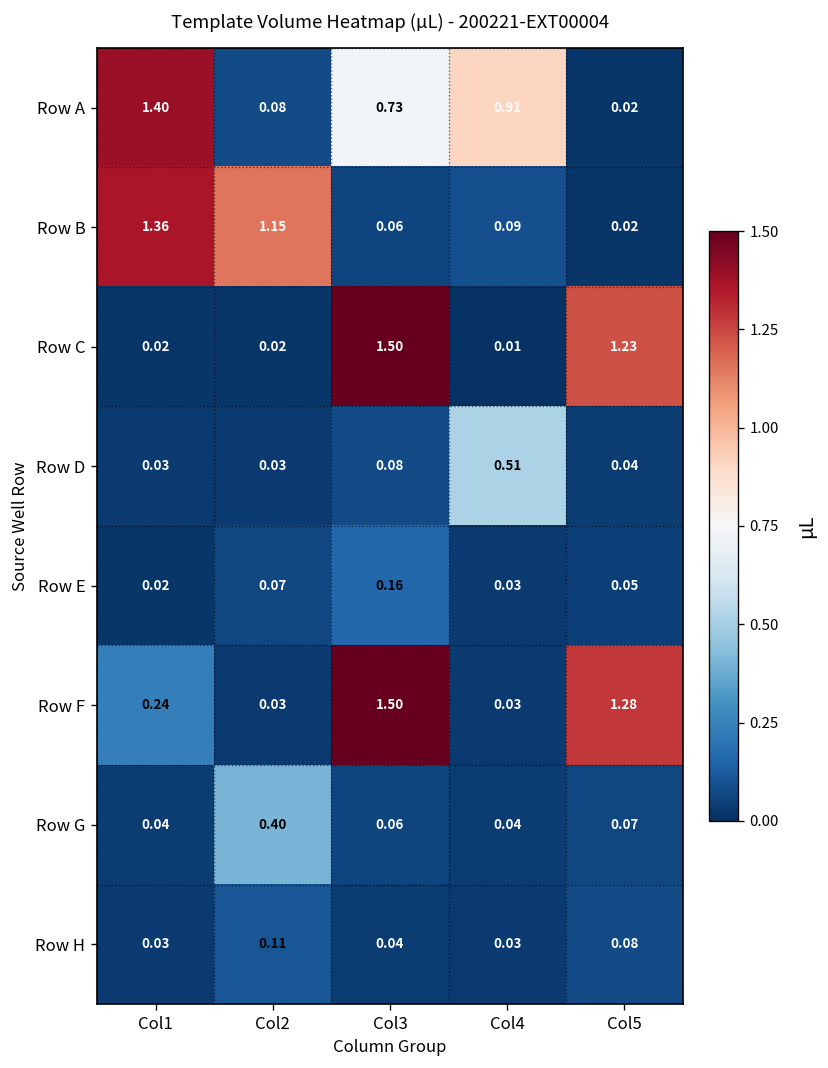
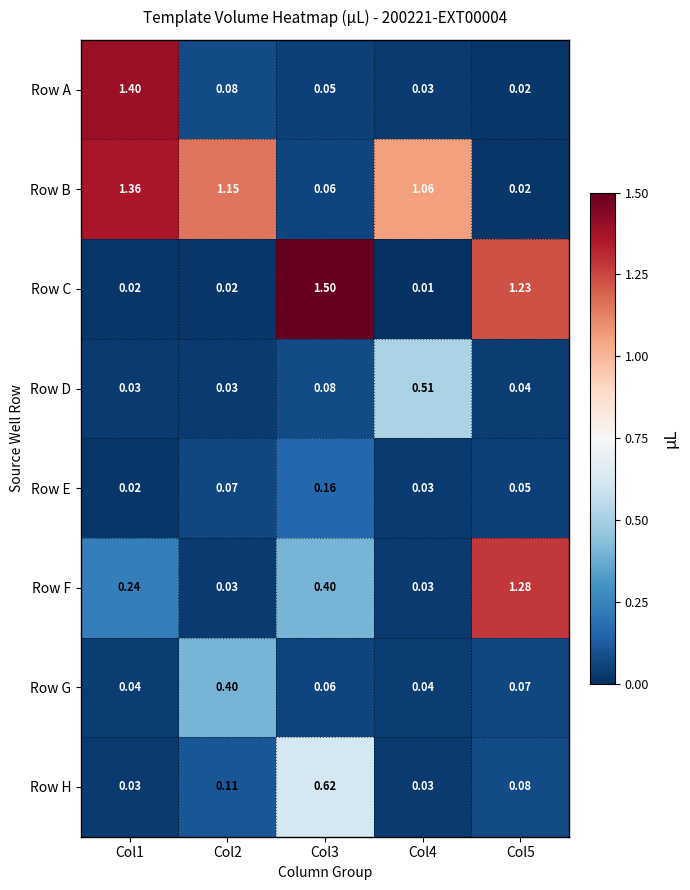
  {
    "Row A": {
      "Col1": 1.40,
      "Col2": 0.08,
-     "Col3": 0.73,
-     "Col4": 0.91,
+     "Col3": 0.05,
+     "Col4": 0.03,
      "Col5": 0.02
    },
    "Row B": {
      "Col1": 1.36,
      "Col2": 1.15,
      "Col3": 0.06,
-     "Col4": 0.09,
+     "Col4": 1.06,
      "Col5": 0.02
    },
    "Row C": {
      "Col1": 0.02,
      "Col2": 0.02,
      "Col3": 1.50,
      "Col4": 0.01,
      "Col5": 1.23
    },
    "Row D": {
      "Col1": 0.03,
      "Col2": 0.03,
      "Col3": 0.08,
      "Col4": 0.51,
      "Col5": 0.04
    },
    "Row E": {
      "Col1": 0.02,
      "Col2": 0.07,
      "Col3": 0.16,
      "Col4": 0.03,
      "Col5": 0.05
    },
    "Row F": {
      "Col1": 0.24,
      "Col2": 0.03,
-     "Col3": 1.50,
+     "Col3": 0.40,
      "Col4": 0.03,
      "Col5": 1.28
    },
    "Row G": {
      "Col1": 0.04,
      "Col2": 0.40,
      "Col3": 0.06,
      "Col4": 0.04,
      "Col5": 0.07
    },
    "Row H": {
      "Col1": 0.03,
      "Col2": 0.11,
-     "Col3": 0.04,
+     "Col3": 0.62,
      "Col4": 0.03,
      "Col5": 0.08
    }
  }
